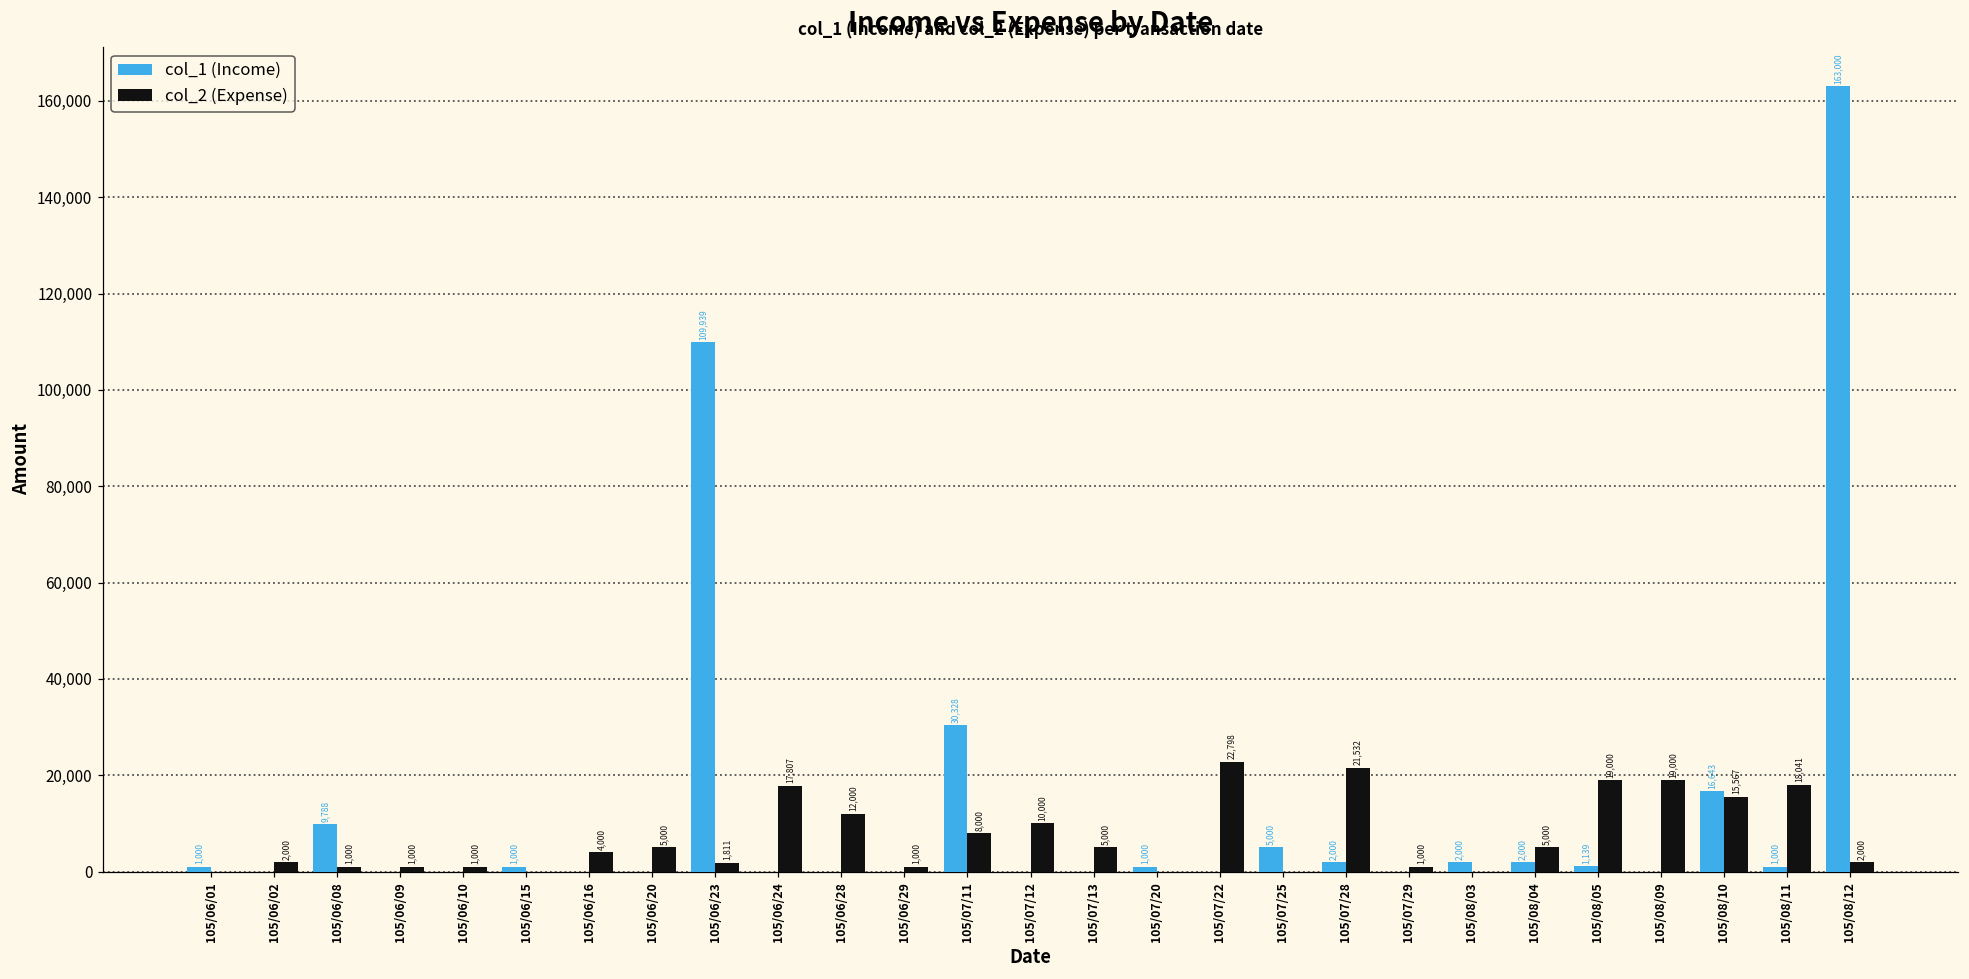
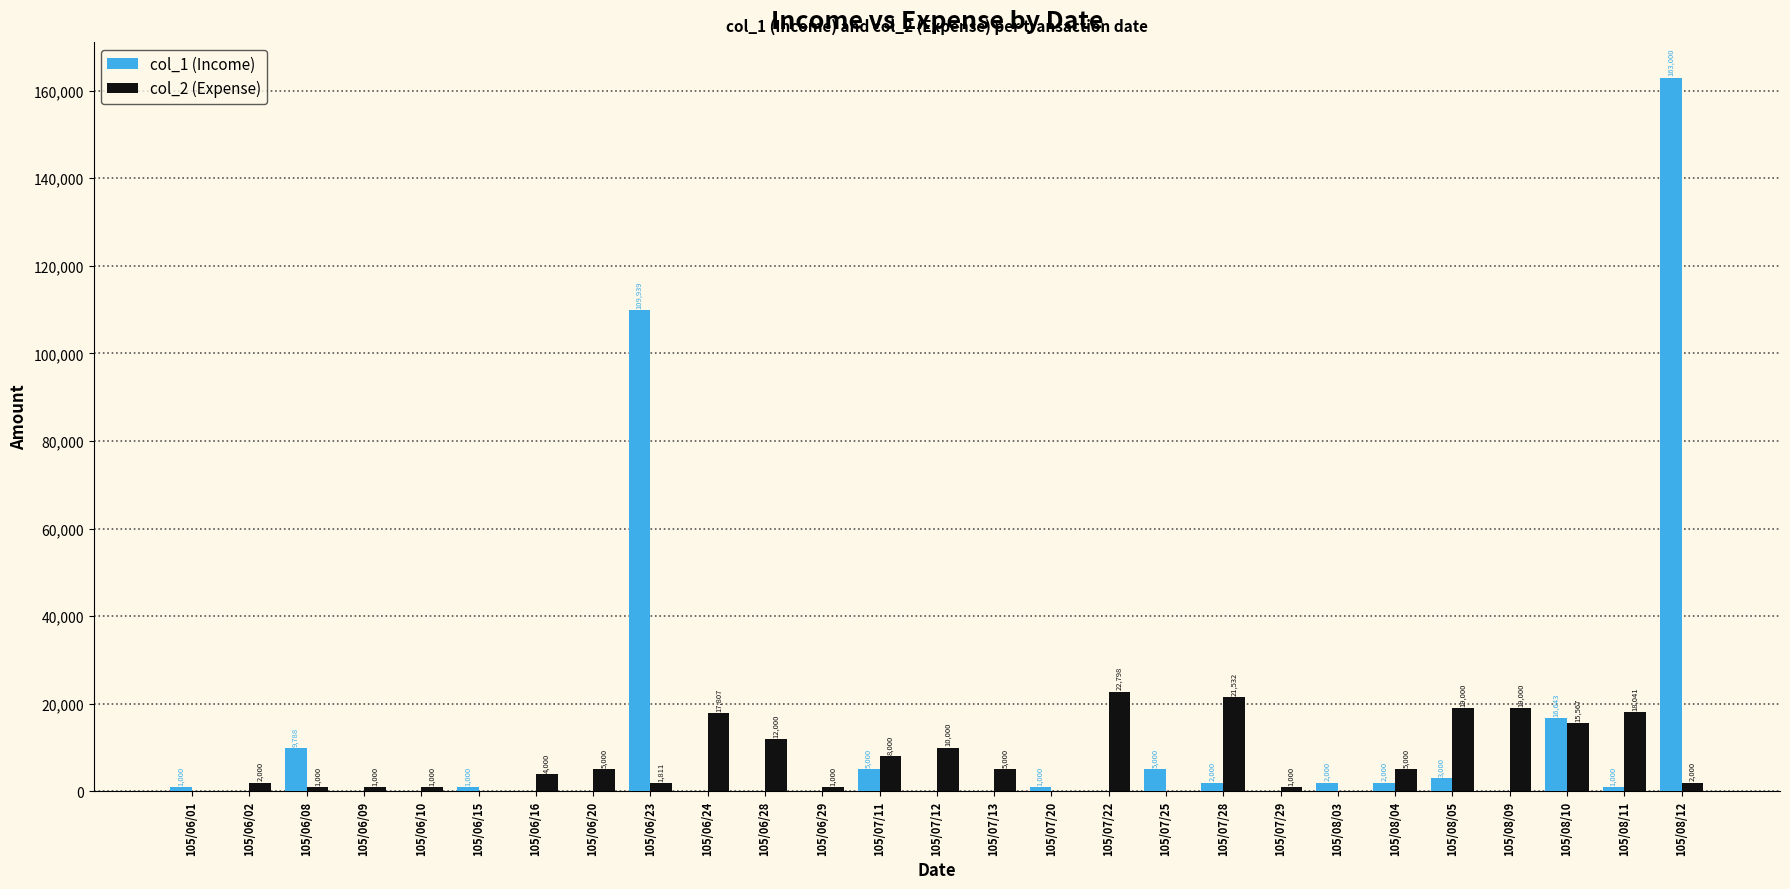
  {
    "col_1 (Income)": {
      "105/06/01": "1,000",
      "105/06/08": "9,788",
      "105/06/15": "1,000",
      "105/06/23": "109,939",
-     "105/07/11": "30,328",
+     "105/07/11": "5,000",
      "105/07/20": "1,000",
      "105/07/25": "5,000",
      "105/07/28": "2,000",
      "105/08/03": "2,000",
      "105/08/04": "2,000",
-     "105/08/05": "1,139",
+     "105/08/05": "3,000",
      "105/08/10": "16,643",
      "105/08/11": "1,000",
      "105/08/12": "163,000"
    },
    "col_2 (Expense)": {
      "105/06/02": "2,000",
      "105/06/08": "1,000",
      "105/06/09": "1,000",
      "105/06/10": "1,000",
      "105/06/16": "4,000",
      "105/06/20": "5,000",
      "105/06/23": "1,811",
      "105/06/24": "17,807",
      "105/06/28": "12,000",
      "105/06/29": "1,000",
      "105/07/11": "8,000",
      "105/07/12": "10,000",
      "105/07/13": "5,000",
      "105/07/22": "22,798",
      "105/07/28": "21,532",
      "105/07/29": "1,000",
      "105/08/04": "5,000",
      "105/08/05": "19,000",
      "105/08/09": "19,000",
      "105/08/10": "15,567",
      "105/08/11": "18,041",
      "105/08/12": "2,000"
    }
  }
